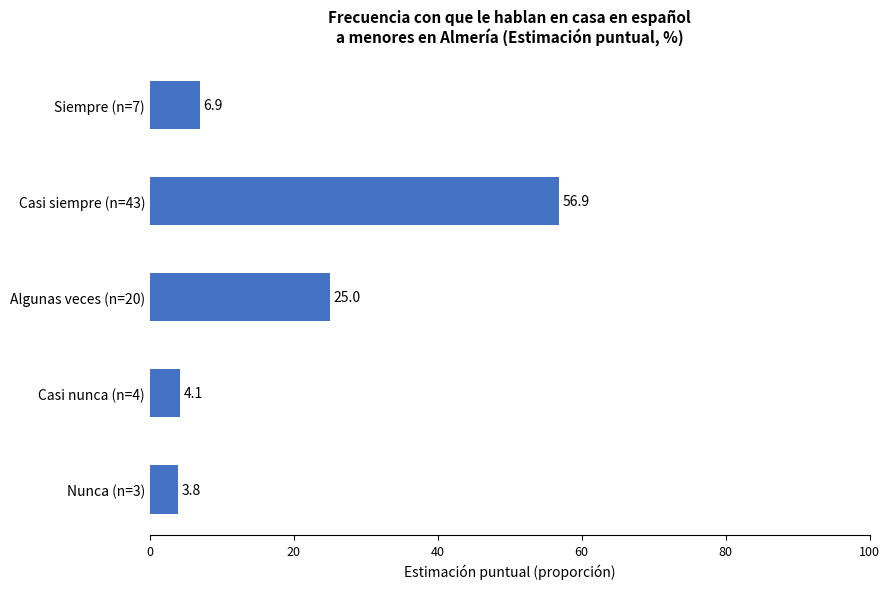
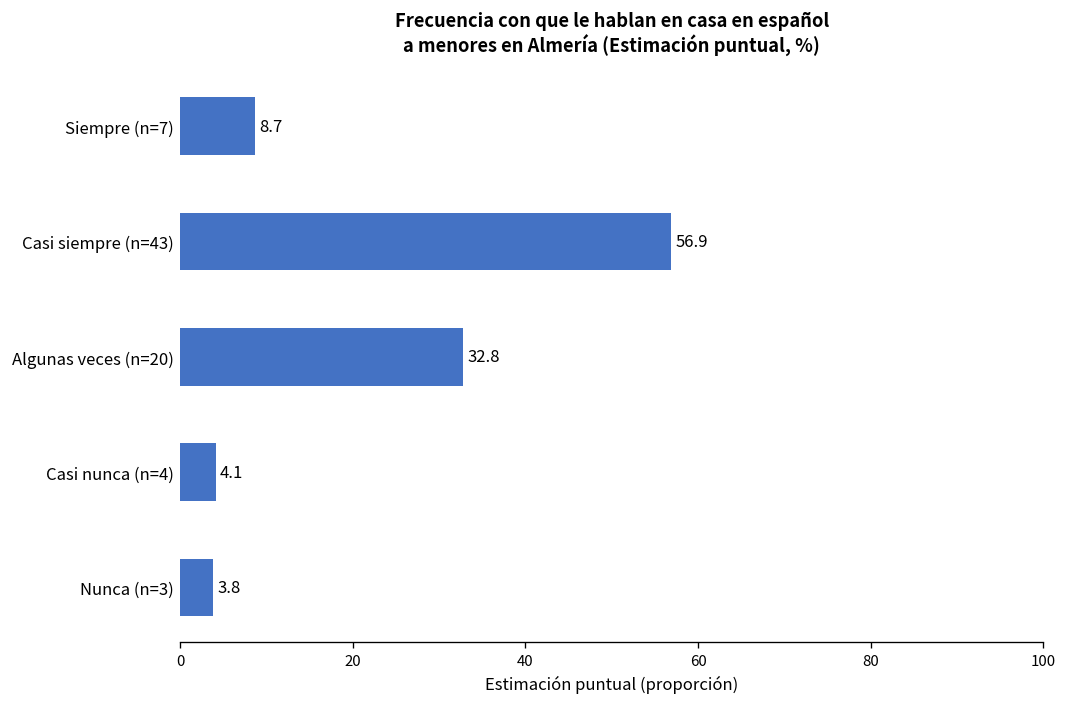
  {
-   "Siempre (n=7)": 6.9,
+   "Siempre (n=7)": 8.7,
    "Casi siempre (n=43)": 56.9,
-   "Algunas veces (n=20)": 25.0,
+   "Algunas veces (n=20)": 32.8,
    "Casi nunca (n=4)": 4.1,
    "Nunca (n=3)": 3.8
  }
